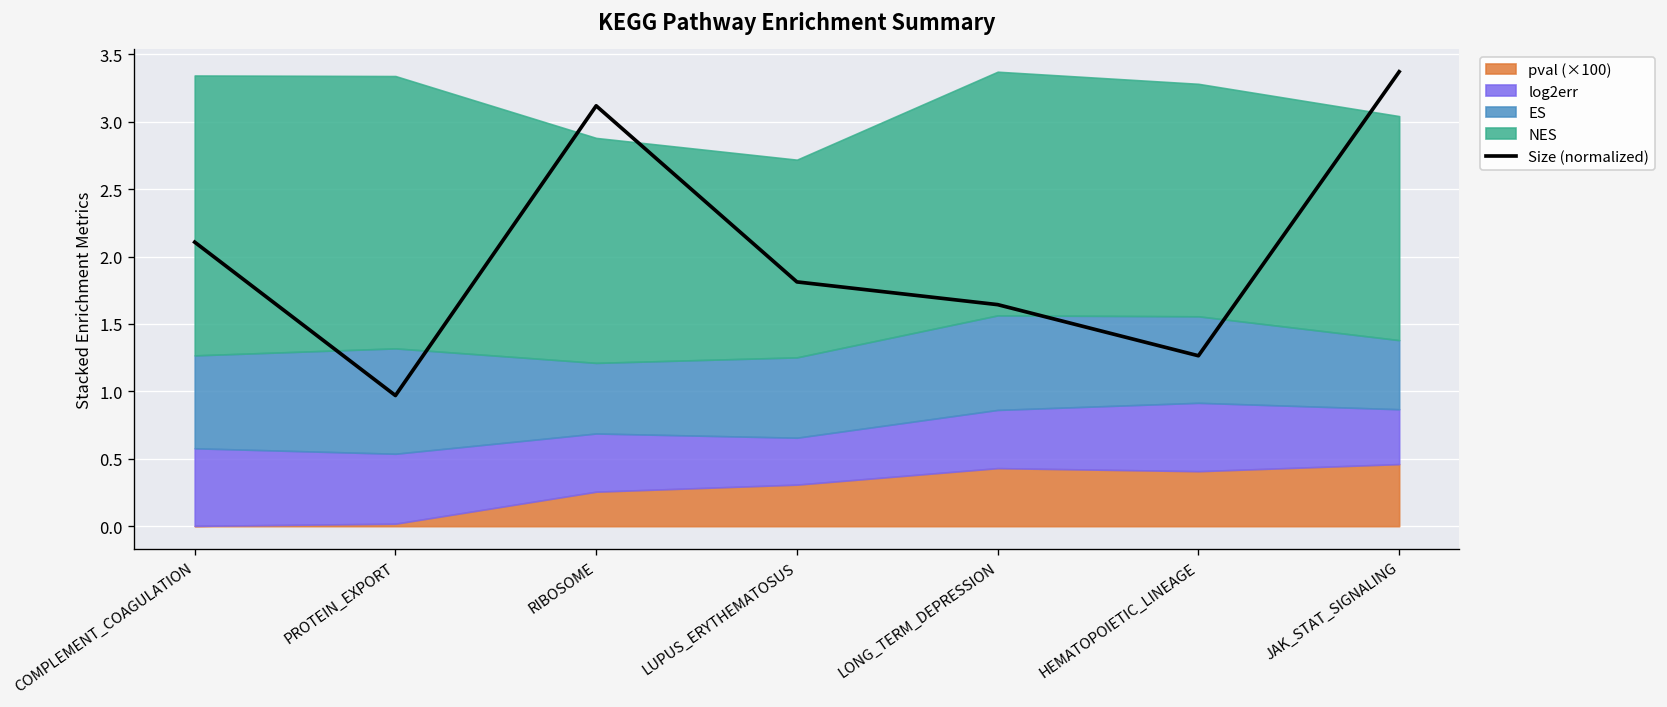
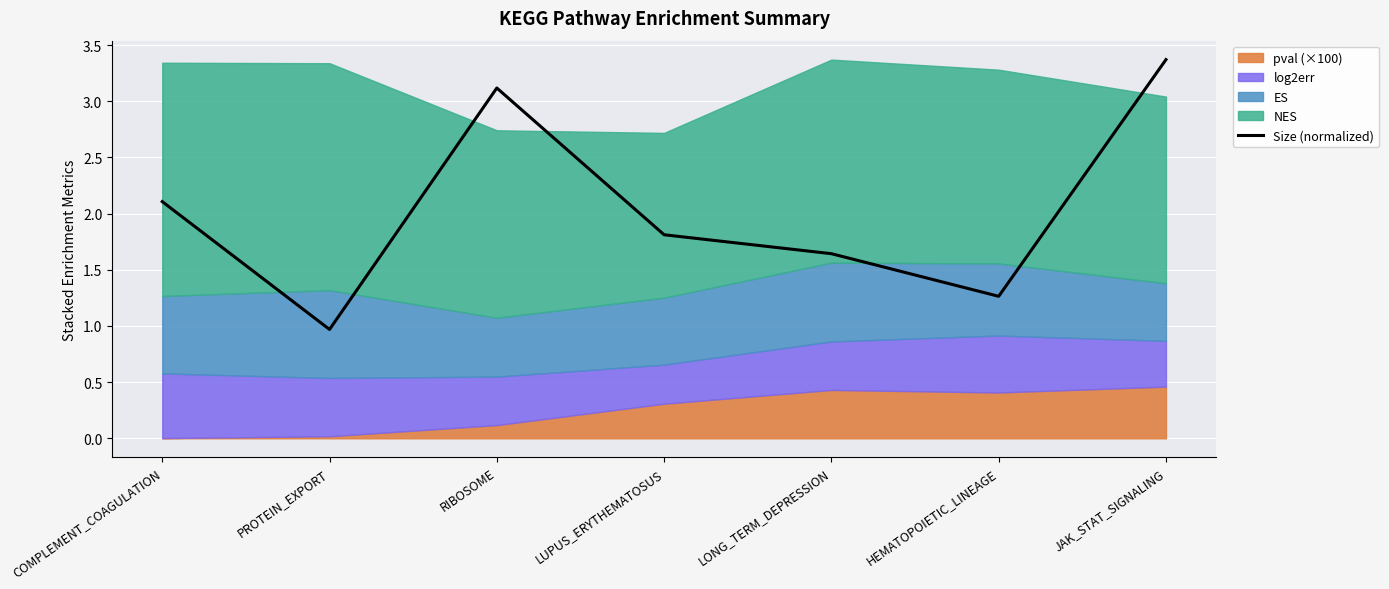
  {
    "Size (normalized)": {
      "COMPLEMENT_COAGULATION": 2.11,
      "PROTEIN_EXPORT": 0.97,
      "RIBOSOME": 3.12,
      "LUPUS_ERYTHEMATOSUS": 1.81,
      "LONG_TERM_DEPRESSION": 1.64,
      "HEMATOPOIETIC_LINEAGE": 1.26,
      "JAK_STAT_SIGNALING": 3.37
    },
    "pval (×100)": {
-     "RIBOSOME": 0.26,
+     "RIBOSOME": 0.12,
      "LUPUS_ERYTHEMATOSUS": 0.31,
      "LONG_TERM_DEPRESSION": 0.43,
      "HEMATOPOIETIC_LINEAGE": 0.41,
      "JAK_STAT_SIGNALING": 0.46
    },
    "log2err": {
      "COMPLEMENT_COAGULATION": 0.58,
      "PROTEIN_EXPORT": 0.52,
      "RIBOSOME": 0.43,
      "LUPUS_ERYTHEMATOSUS": 0.35,
      "LONG_TERM_DEPRESSION": 0.43,
      "HEMATOPOIETIC_LINEAGE": 0.51,
      "JAK_STAT_SIGNALING": 0.41
    },
    "ES": {
      "COMPLEMENT_COAGULATION": 0.69,
      "PROTEIN_EXPORT": 0.78,
      "RIBOSOME": 0.52,
      "LUPUS_ERYTHEMATOSUS": 0.60,
      "LONG_TERM_DEPRESSION": 0.70,
      "HEMATOPOIETIC_LINEAGE": 0.64,
      "JAK_STAT_SIGNALING": 0.51
    },
    "NES": {
      "COMPLEMENT_COAGULATION": 2.08,
      "PROTEIN_EXPORT": 2.02,
      "RIBOSOME": 1.67,
      "LUPUS_ERYTHEMATOSUS": 1.47,
      "LONG_TERM_DEPRESSION": 1.81,
      "HEMATOPOIETIC_LINEAGE": 1.72,
      "JAK_STAT_SIGNALING": 1.66
    }
  }
